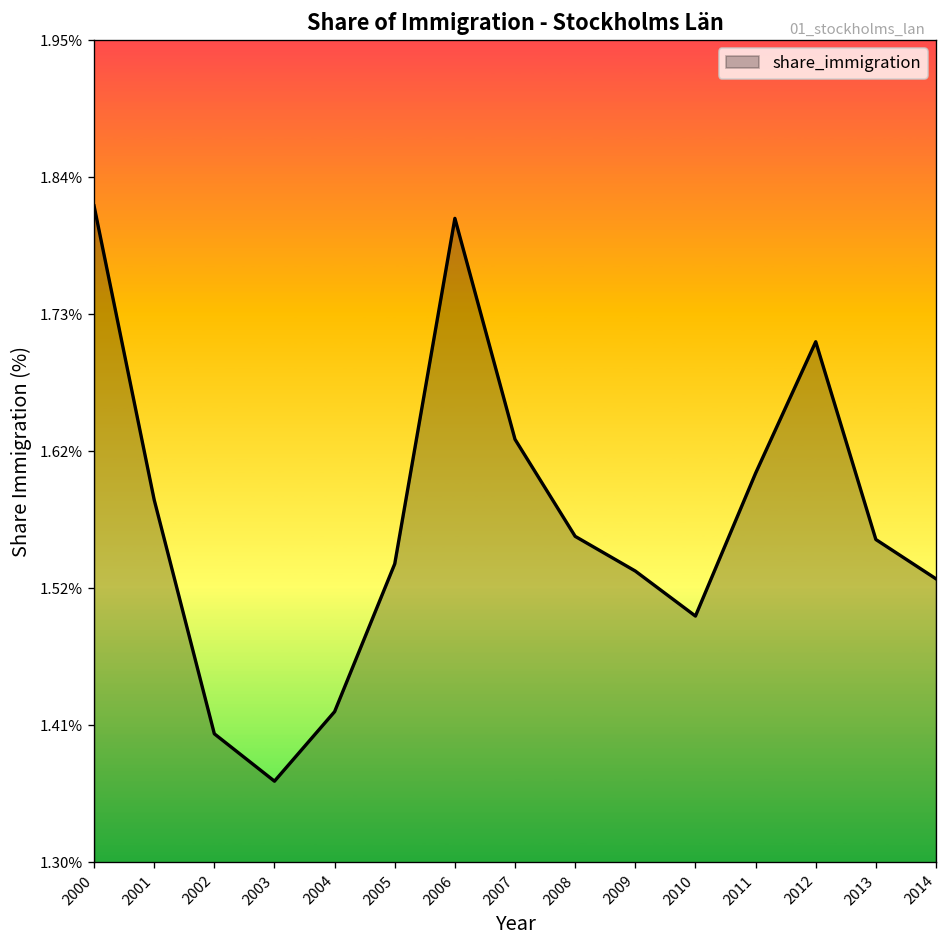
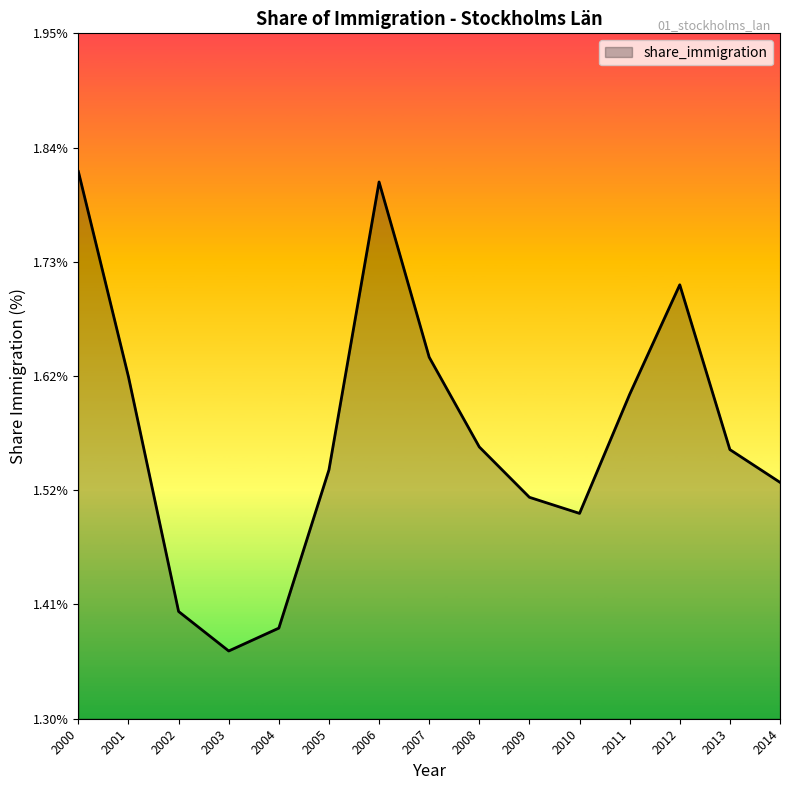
  {
    "2000": "1.819%",
-   "2001": "1.587%",
+   "2001": "1.624%",
    "2002": "1.402%",
    "2003": "1.364%",
-   "2004": "1.419%",
+   "2004": "1.386%",
    "2005": "1.536%",
    "2006": "1.809%",
-   "2007": "1.634%",
+   "2007": "1.643%",
    "2008": "1.558%",
-   "2009": "1.530%",
+   "2009": "1.510%",
    "2010": "1.495%",
    "2011": "1.608%",
    "2012": "1.712%",
    "2013": "1.555%",
    "2014": "1.524%"
  }
